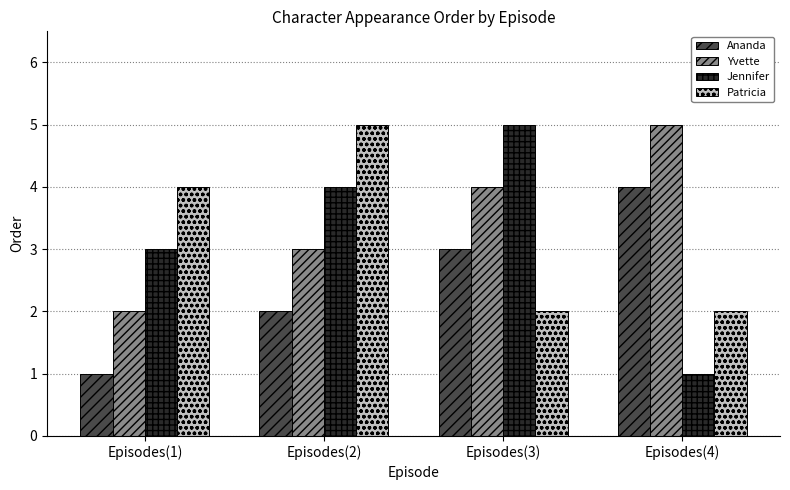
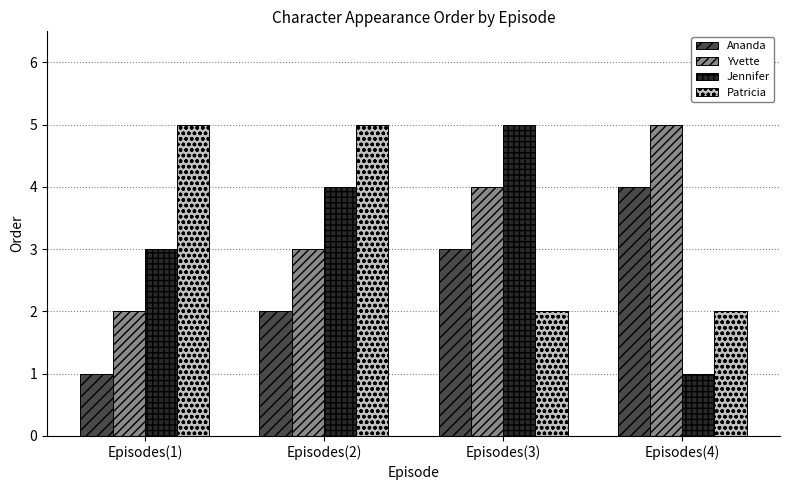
  {
    "Yvette": {
      "Episodes(1)": 2,
      "Episodes(2)": 3,
      "Episodes(3)": 4,
      "Episodes(4)": 5
    },
    "Patricia": {
-     "Episodes(1)": 4,
+     "Episodes(1)": 5,
      "Episodes(2)": 5,
      "Episodes(3)": 2,
      "Episodes(4)": 2
    }
  }
